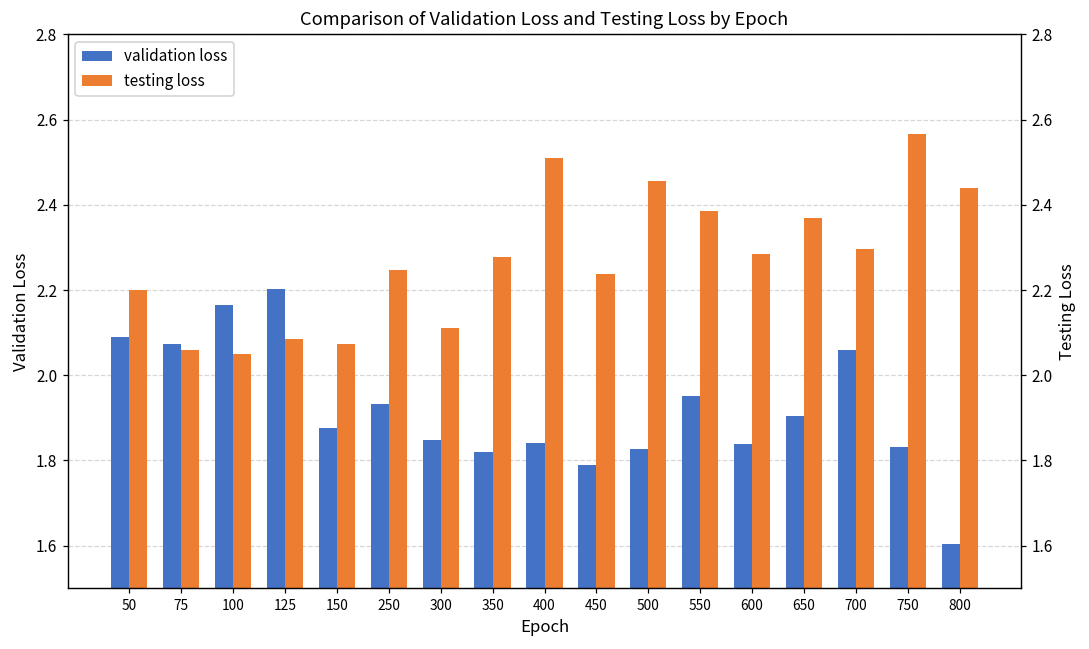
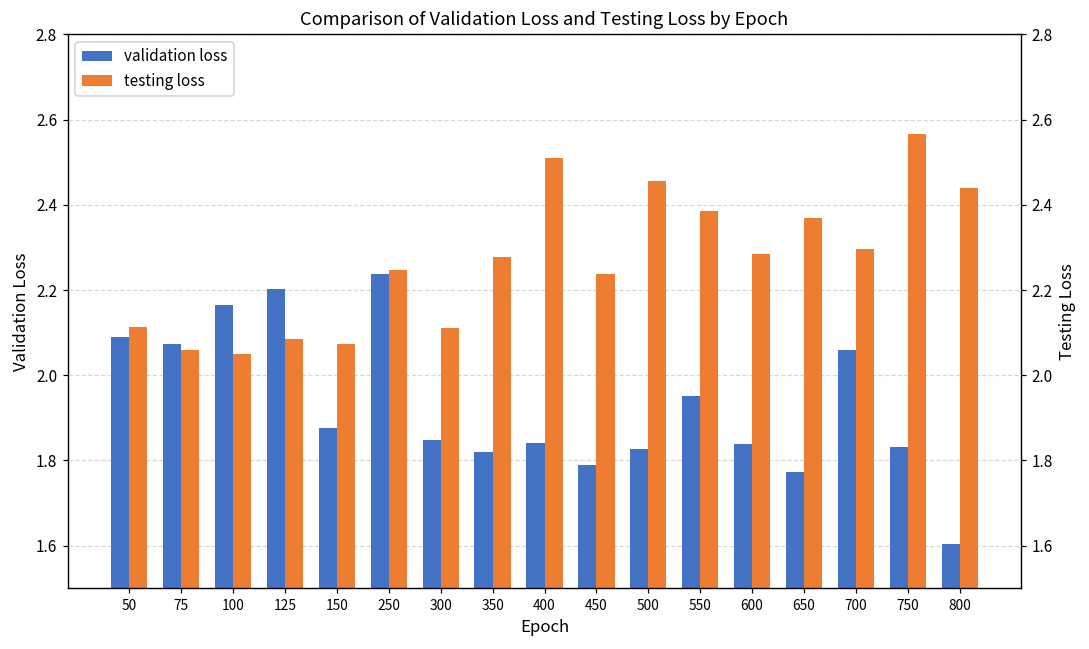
  {
    "validation loss": {
      "50": 2.09,
      "75": 2.07,
      "100": 2.17,
      "125": 2.20,
      "150": 1.88,
-     "250": 1.93,
+     "250": 2.24,
      "300": 1.85,
      "350": 1.82,
      "400": 1.84,
      "450": 1.79,
      "500": 1.83,
      "550": 1.95,
      "600": 1.84,
-     "650": 1.91,
+     "650": 1.77,
      "700": 2.06,
      "750": 1.83,
      "800": 1.60
    },
    "testing loss": {
-     "50": 2.20,
+     "50": 2.11,
      "75": 2.06,
      "100": 2.05,
      "125": 2.09,
      "150": 2.07,
      "250": 2.25,
      "300": 2.11,
      "350": 2.28,
      "400": 2.51,
      "450": 2.24,
      "500": 2.46,
      "550": 2.39,
      "600": 2.28,
      "650": 2.37,
      "700": 2.30,
      "750": 2.57,
      "800": 2.44
    }
  }
